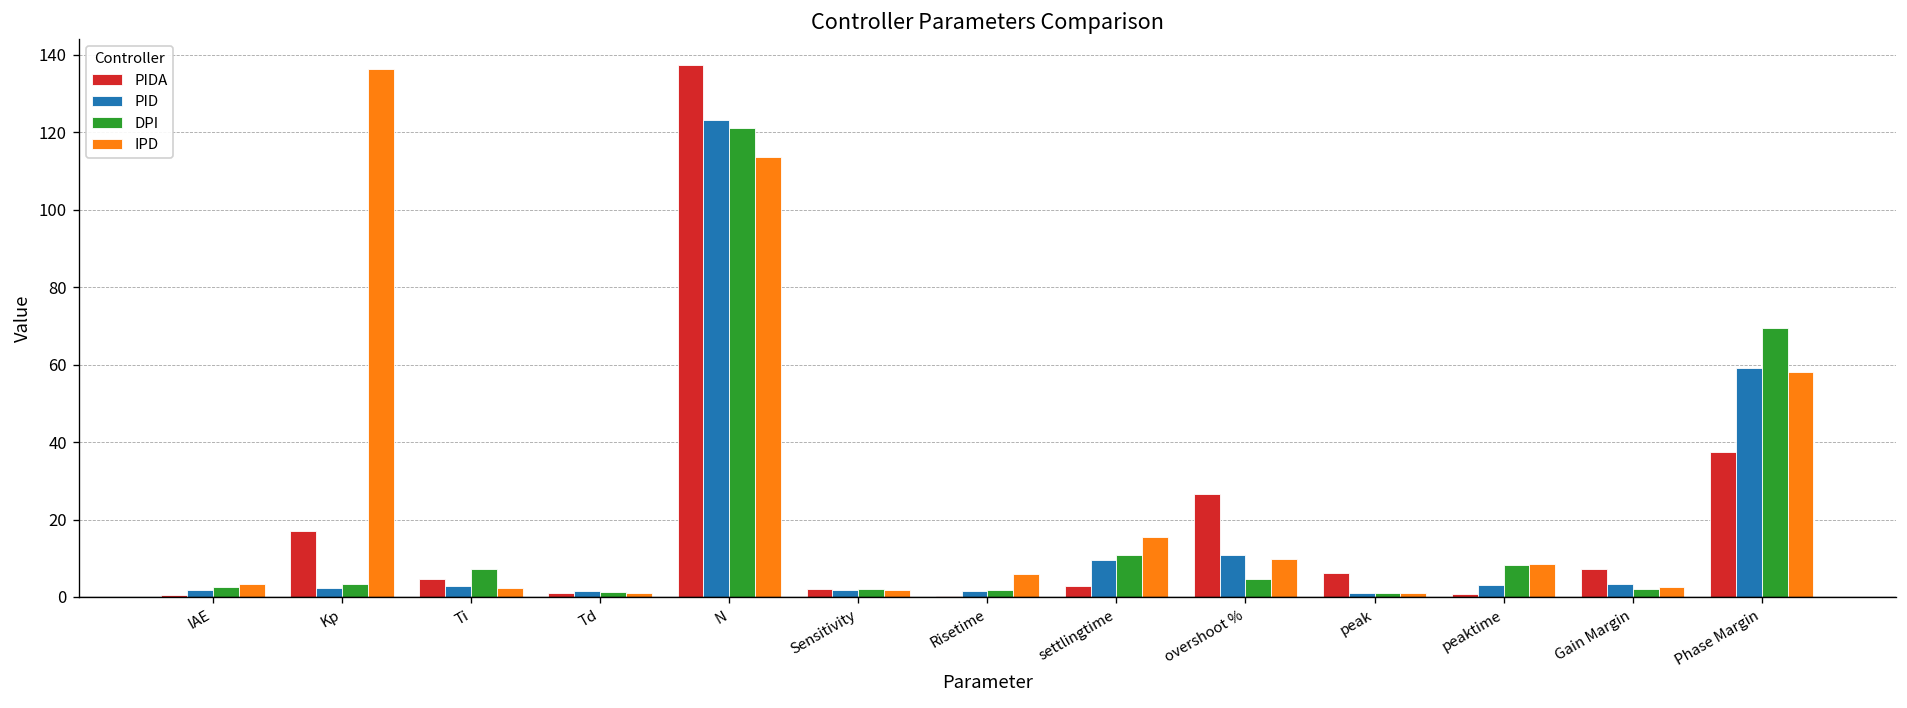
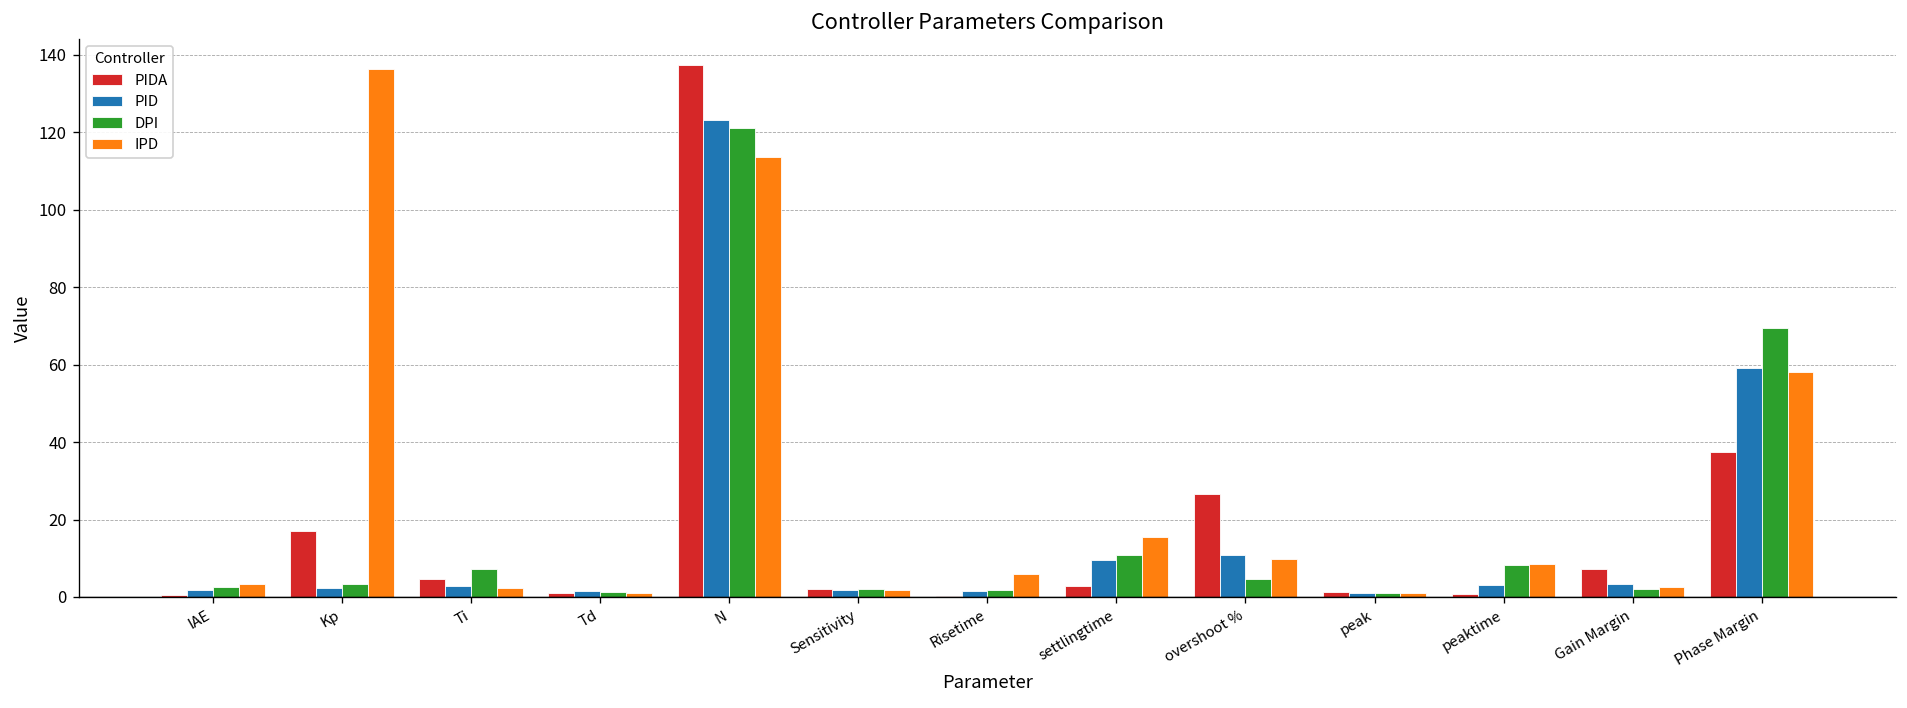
  {
    "PIDA": {
      "Kp": 17,
      "Ti": 5,
      "Td": 1,
      "N": 137,
      "Sensitivity": 2,
      "settlingtime": 3,
      "overshoot %": 27,
-     "peak": 6,
+     "peak": 1,
      "peaktime": 1,
      "Gain Margin": 7,
      "Phase Margin": 37
    },
    "PID": {
      "IAE": 2,
      "Kp": 2,
      "Ti": 3,
      "Td": 2,
      "N": 123,
      "Sensitivity": 2,
      "Risetime": 1,
      "settlingtime": 9,
      "overshoot %": 11,
      "peak": 1,
      "peaktime": 3,
      "Gain Margin": 3,
      "Phase Margin": 59
    },
    "DPI": {
      "IAE": 2,
      "Kp": 3,
      "Ti": 7,
      "Td": 1,
      "N": 121,
      "Sensitivity": 2,
      "Risetime": 2,
      "settlingtime": 11,
      "overshoot %": 5,
      "peak": 1,
      "peaktime": 8,
      "Gain Margin": 2,
      "Phase Margin": 69
    },
    "IPD": {
      "IAE": 3,
      "Kp": 136,
      "Ti": 2,
      "Td": 1,
      "N": 114,
      "Sensitivity": 2,
      "Risetime": 6,
      "settlingtime": 15,
      "overshoot %": 10,
      "peak": 1,
      "peaktime": 9,
      "Gain Margin": 3,
      "Phase Margin": 58
    }
  }
